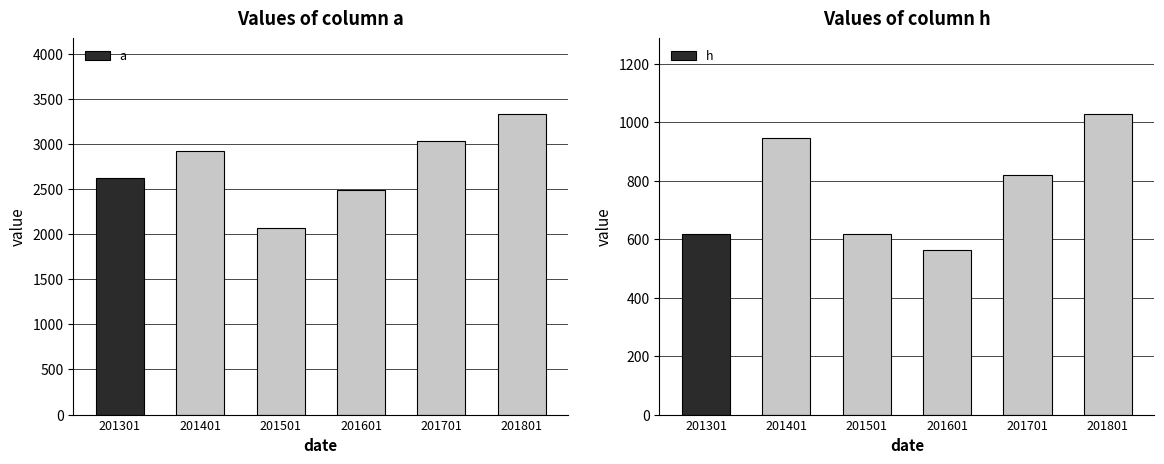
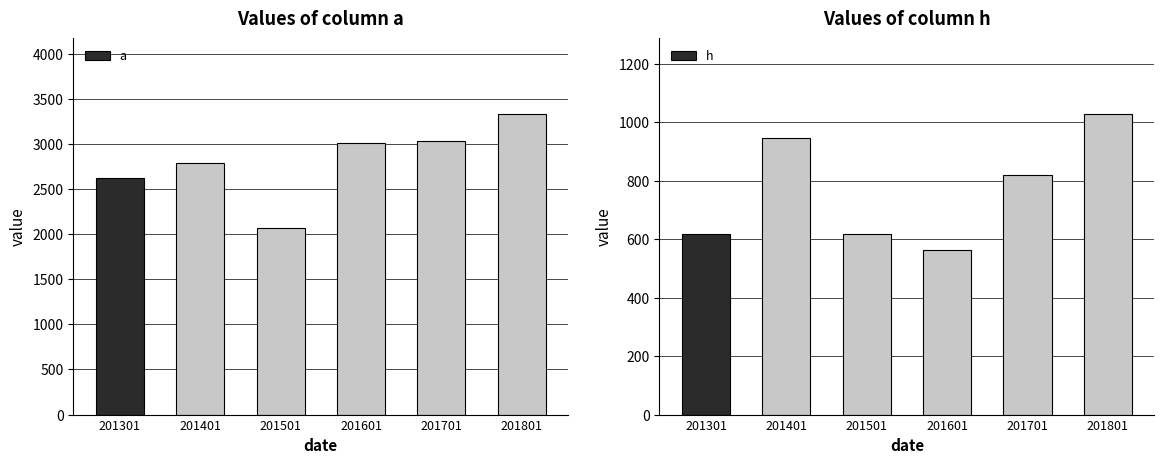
  {
    "Values of column a": {
      "201301": 2600,
-     "201401": 2900,
+     "201401": 2800,
      "201501": 2100,
-     "201601": 2500,
+     "201601": 3000,
      "201701": 3000,
      "201801": 3300
    },
    "Values of column h": {
      "201301": 620,
      "201401": 950,
      "201501": 620,
      "201601": 560,
      "201701": 820,
      "201801": 1030
    }
  }
